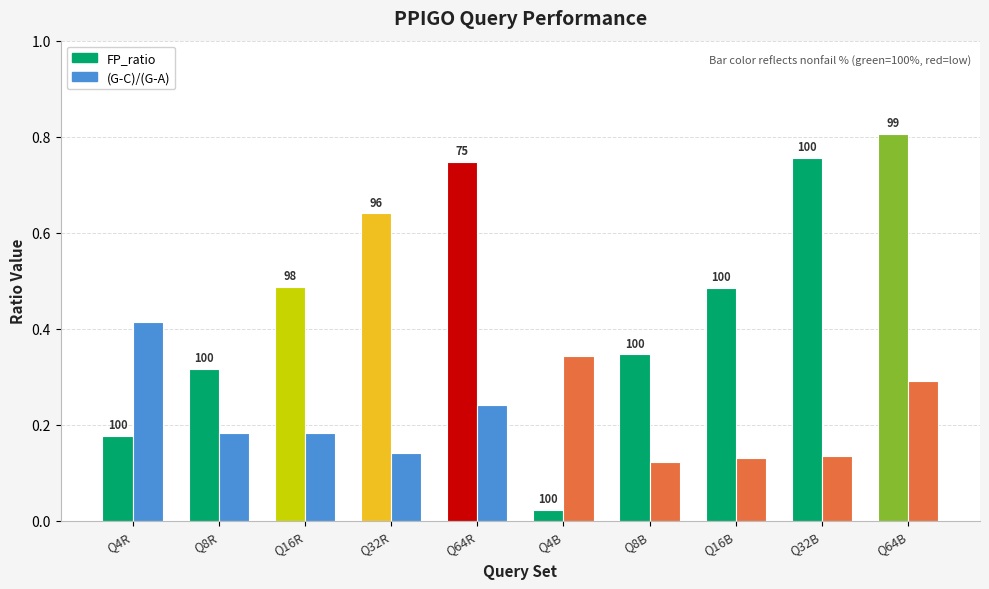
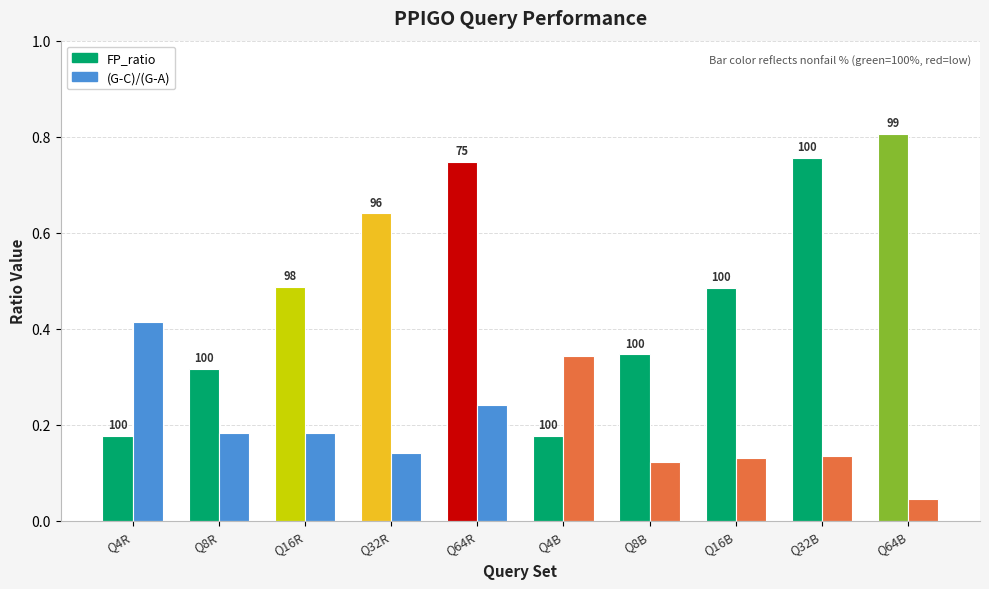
  {
    "FP_ratio": {
-     "Q4B": 0.02
+     "Q4B": 0.18
    },
    "(G-C)/(G-A)": {
      "Q4R": 0.41,
      "Q8R": 0.18,
      "Q16R": 0.18,
      "Q32R": 0.14,
      "Q64R": 0.24,
      "Q4B": 0.34,
      "Q8B": 0.12,
      "Q16B": 0.13,
      "Q32B": 0.13,
-     "Q64B": 0.29
+     "Q64B": 0.05
    }
  }
